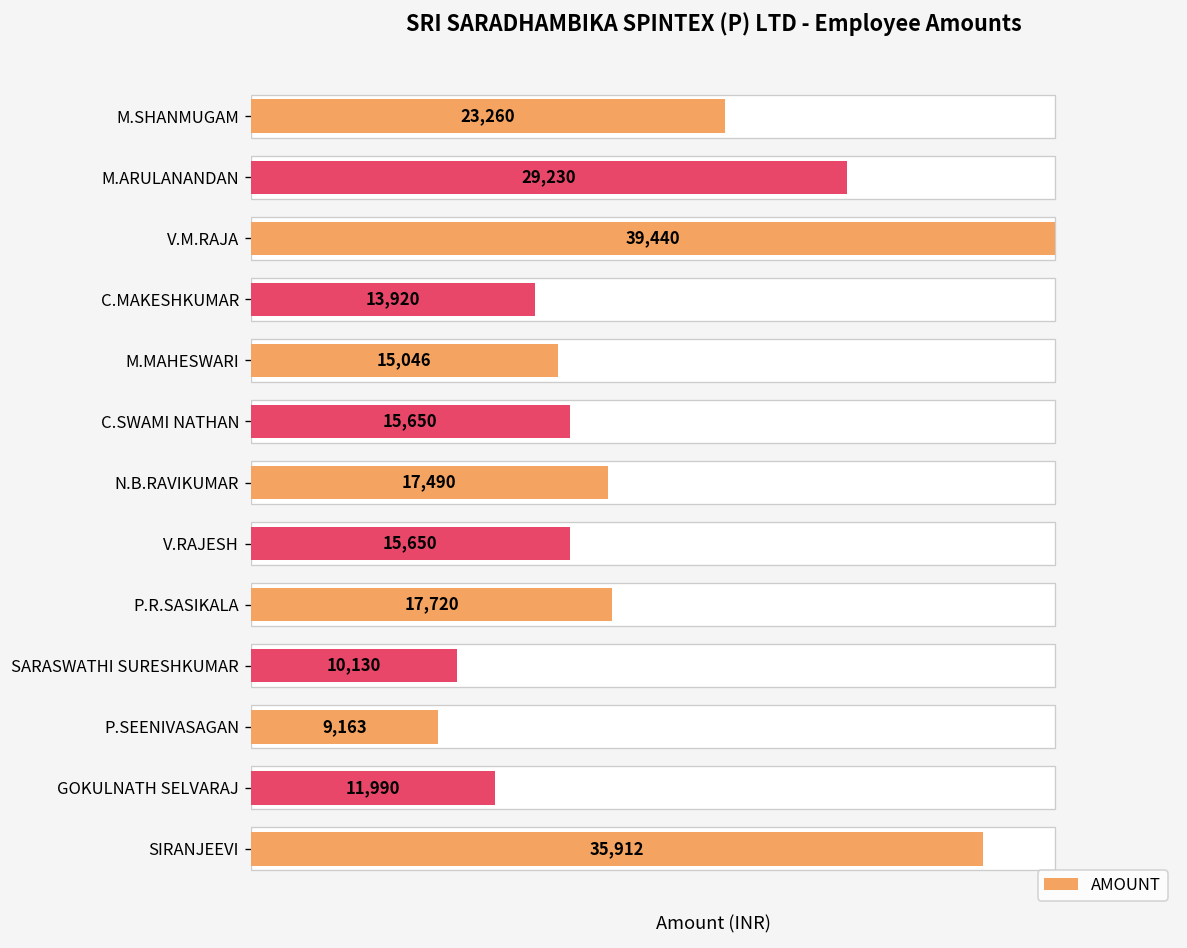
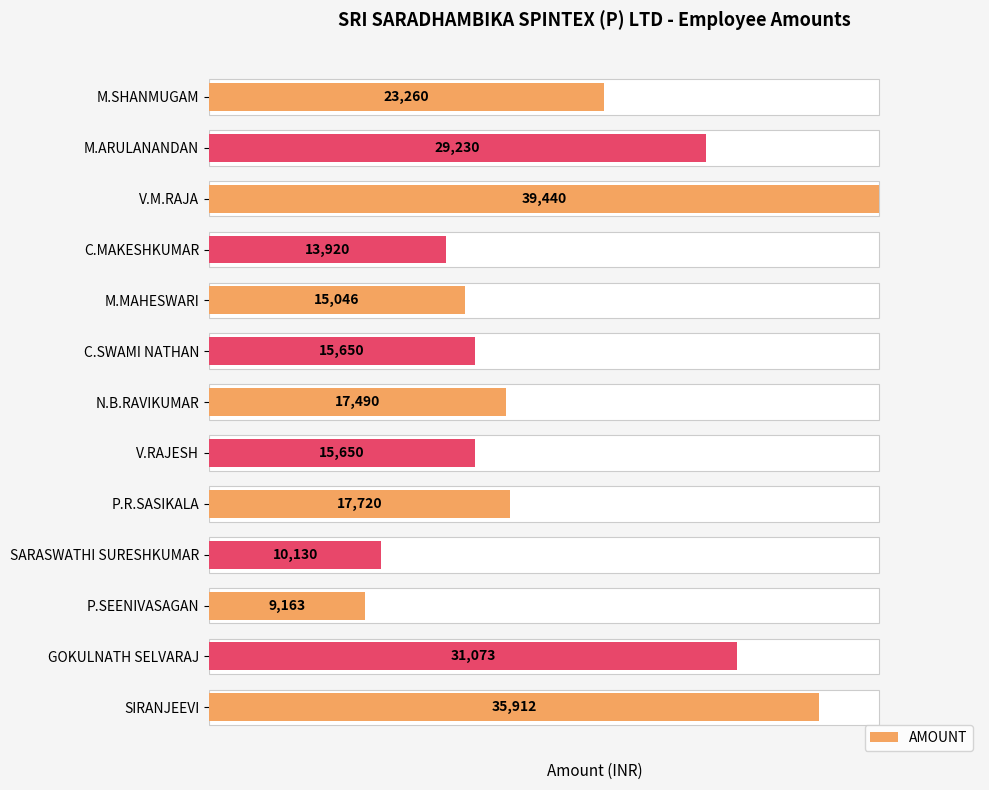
  {
    "AMOUNT": {
      "V.M.RAJA": "39,440",
-     "GOKULNATH SELVARAJ": "11,990"
+     "GOKULNATH SELVARAJ": "31,073"
    }
  }
